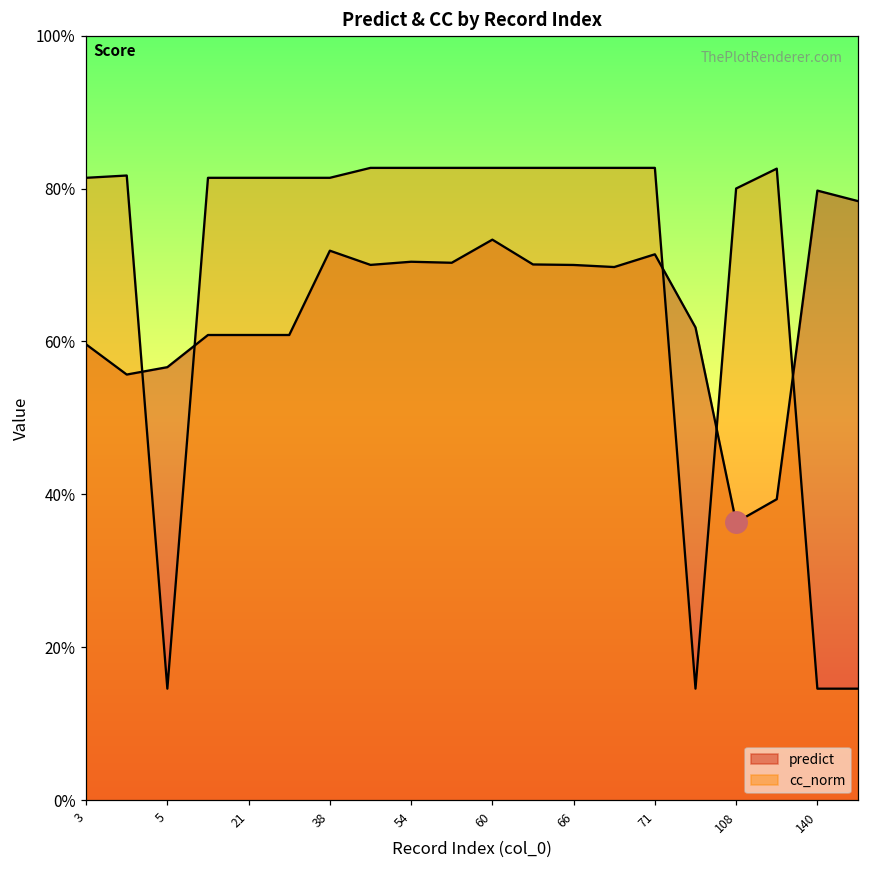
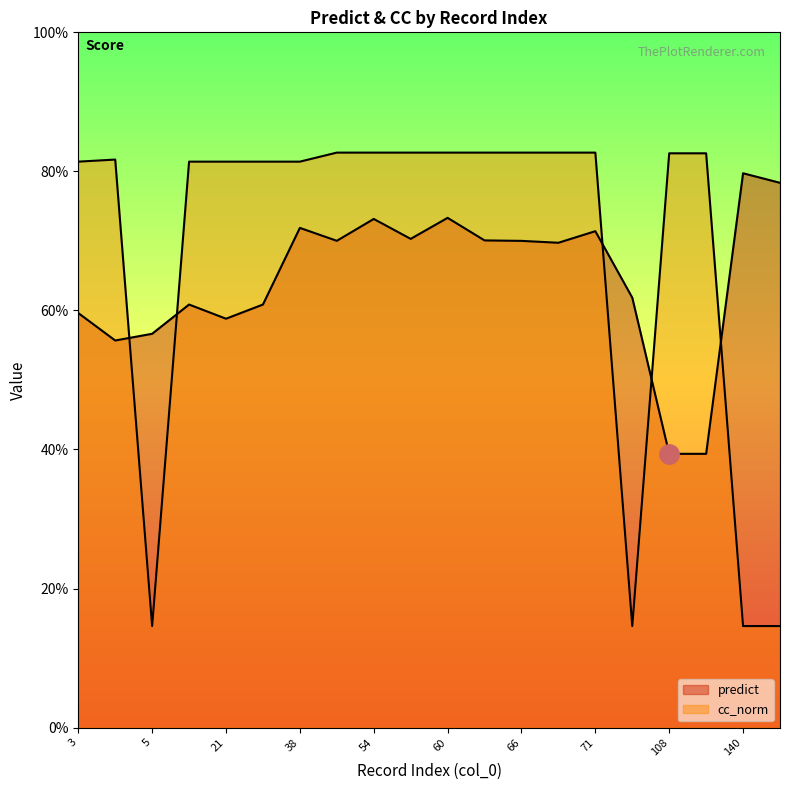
  {
    "predict": {
      "3": "60%",
      "5": "57%",
-     "21": "61%",
+     "21": "59%",
      "38": "72%",
-     "54": "70%",
+     "54": "73%",
      "60": "73%",
      "66": "70%",
      "71": "71%",
-     "108": "36%",
+     "108": "39%",
      "140": "80%"
    },
    "cc_norm": {
      "3": "81%",
      "5": "15%",
      "21": "81%",
      "38": "81%",
      "54": "83%",
      "60": "83%",
      "66": "83%",
      "71": "83%",
-     "108": "80%",
+     "108": "83%",
      "140": "15%"
    }
  }
